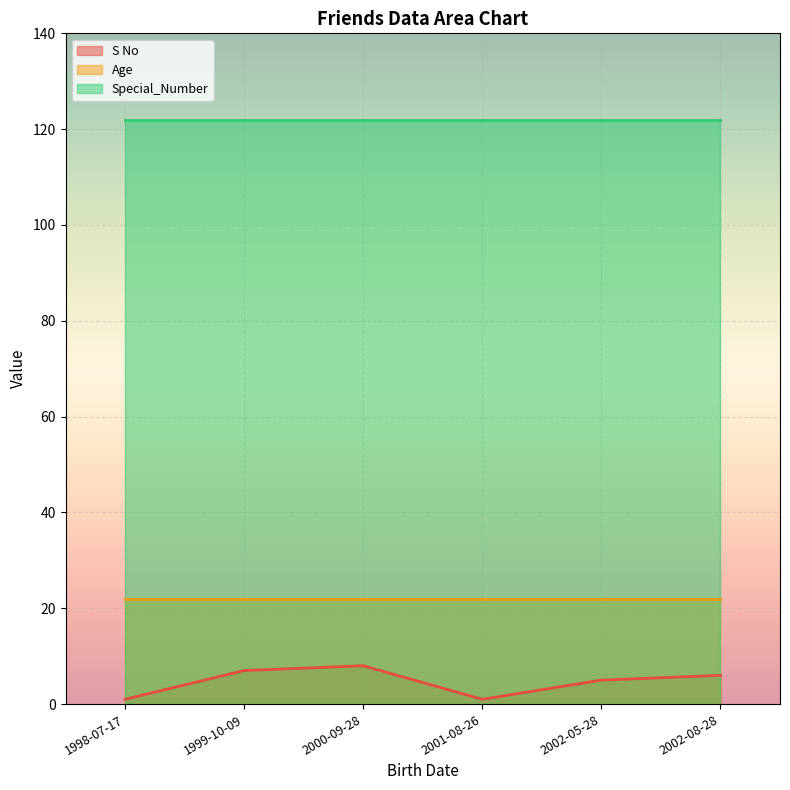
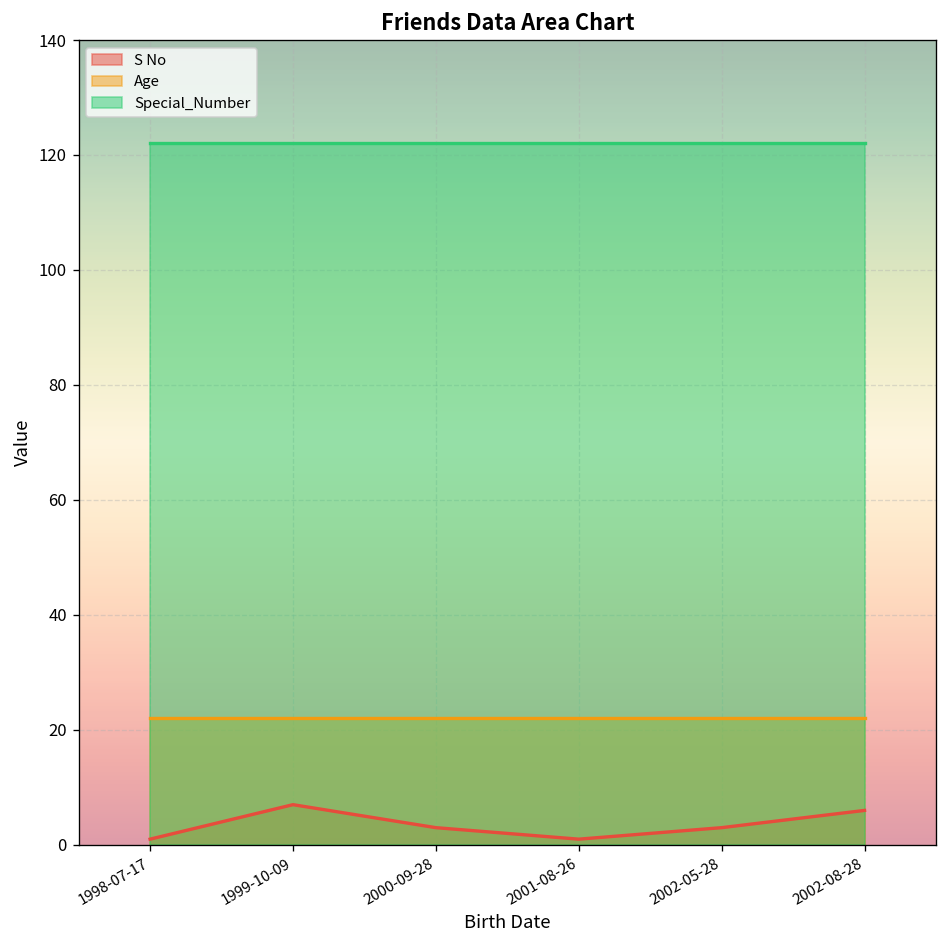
  {
    "S No": {
      "1998-07-17": 1,
      "1999-10-09": 7,
-     "2000-09-28": 8,
+     "2000-09-28": 3,
      "2001-08-26": 1,
-     "2002-05-28": 5,
+     "2002-05-28": 3,
      "2002-08-28": 6
    },
    "Age": {
      "1998-07-17": 22,
      "1999-10-09": 22,
      "2000-09-28": 22,
      "2001-08-26": 22,
      "2002-05-28": 22,
      "2002-08-28": 22
    },
    "Special_Number": {
      "1998-07-17": 122,
      "1999-10-09": 122,
      "2000-09-28": 122,
      "2001-08-26": 122,
      "2002-05-28": 122,
      "2002-08-28": 122
    }
  }
